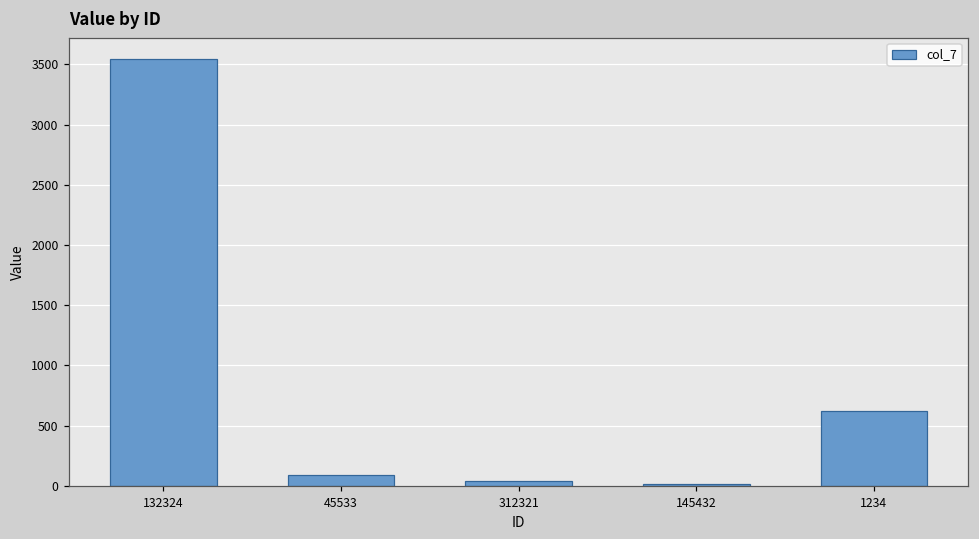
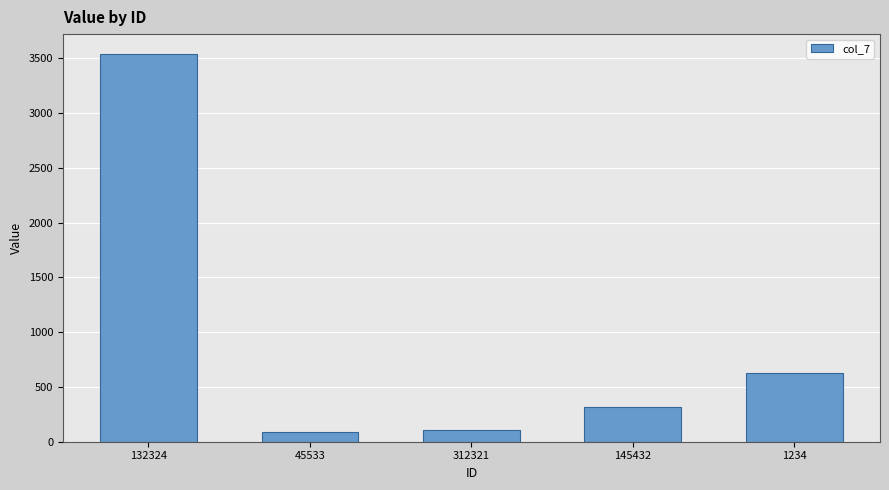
  {
    "132324": 3550,
    "45533": 90,
-   "312321": 40,
-   "145432": 20,
+   "312321": 110,
+   "145432": 320,
    "1234": 620
  }
